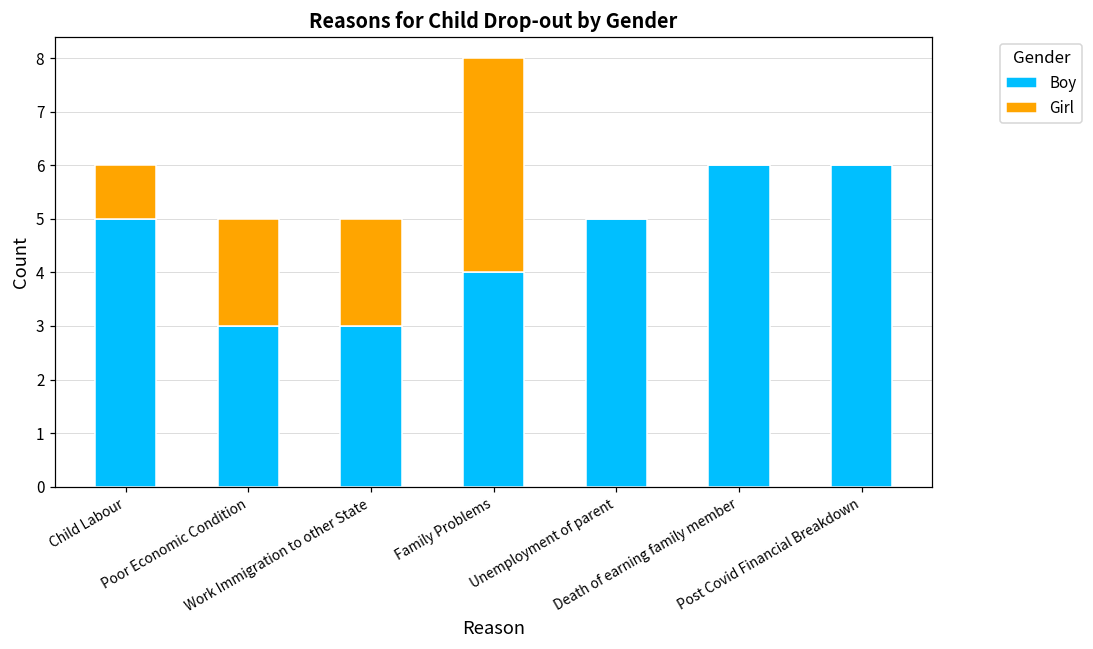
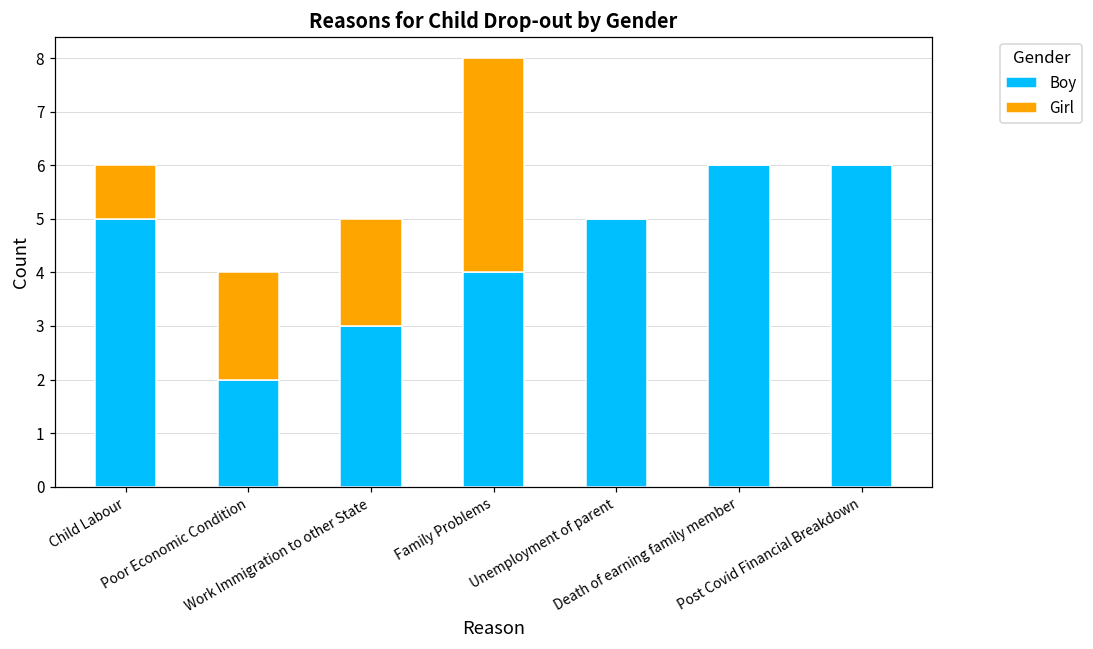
  {
    "Boy": {
      "Child Labour": 5,
-     "Poor Economic Condition": 3,
+     "Poor Economic Condition": 2,
      "Work Immigration to other State": 3,
      "Family Problems": 4,
      "Unemployment of parent": 5,
      "Death of earning family member": 6,
      "Post Covid Financial Breakdown": 6
    },
    "Girl": {
      "Child Labour": 1,
      "Poor Economic Condition": 2,
      "Work Immigration to other State": 2,
      "Family Problems": 4,
      "Unemployment of parent": 0,
      "Death of earning family member": 0,
      "Post Covid Financial Breakdown": 0
    }
  }
